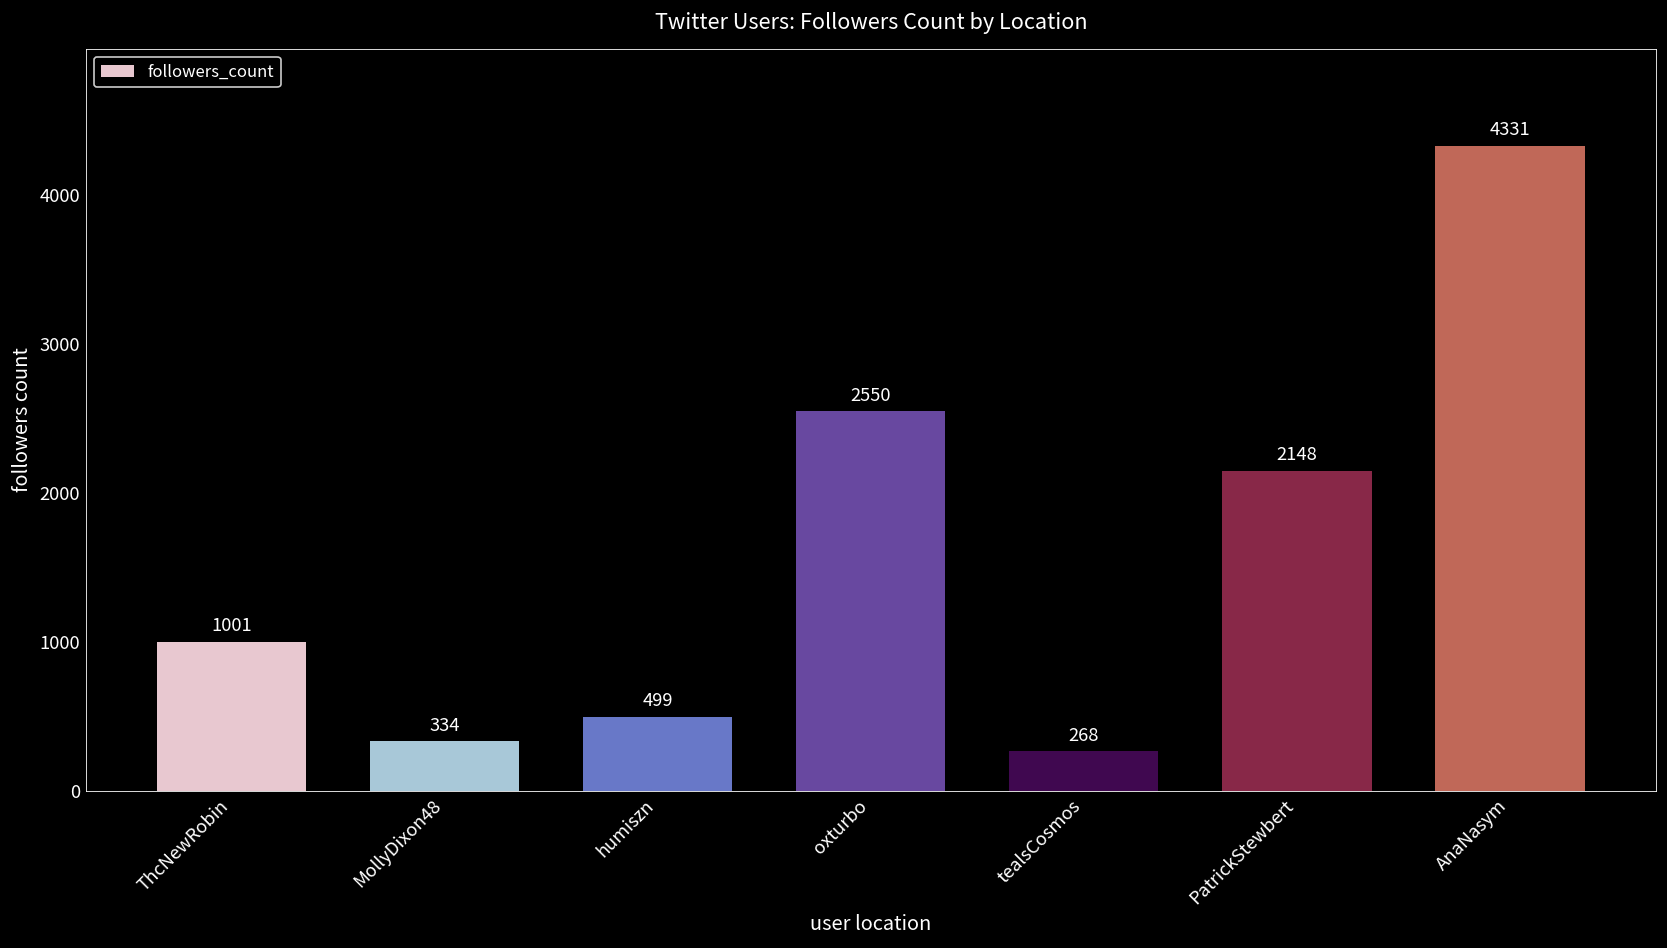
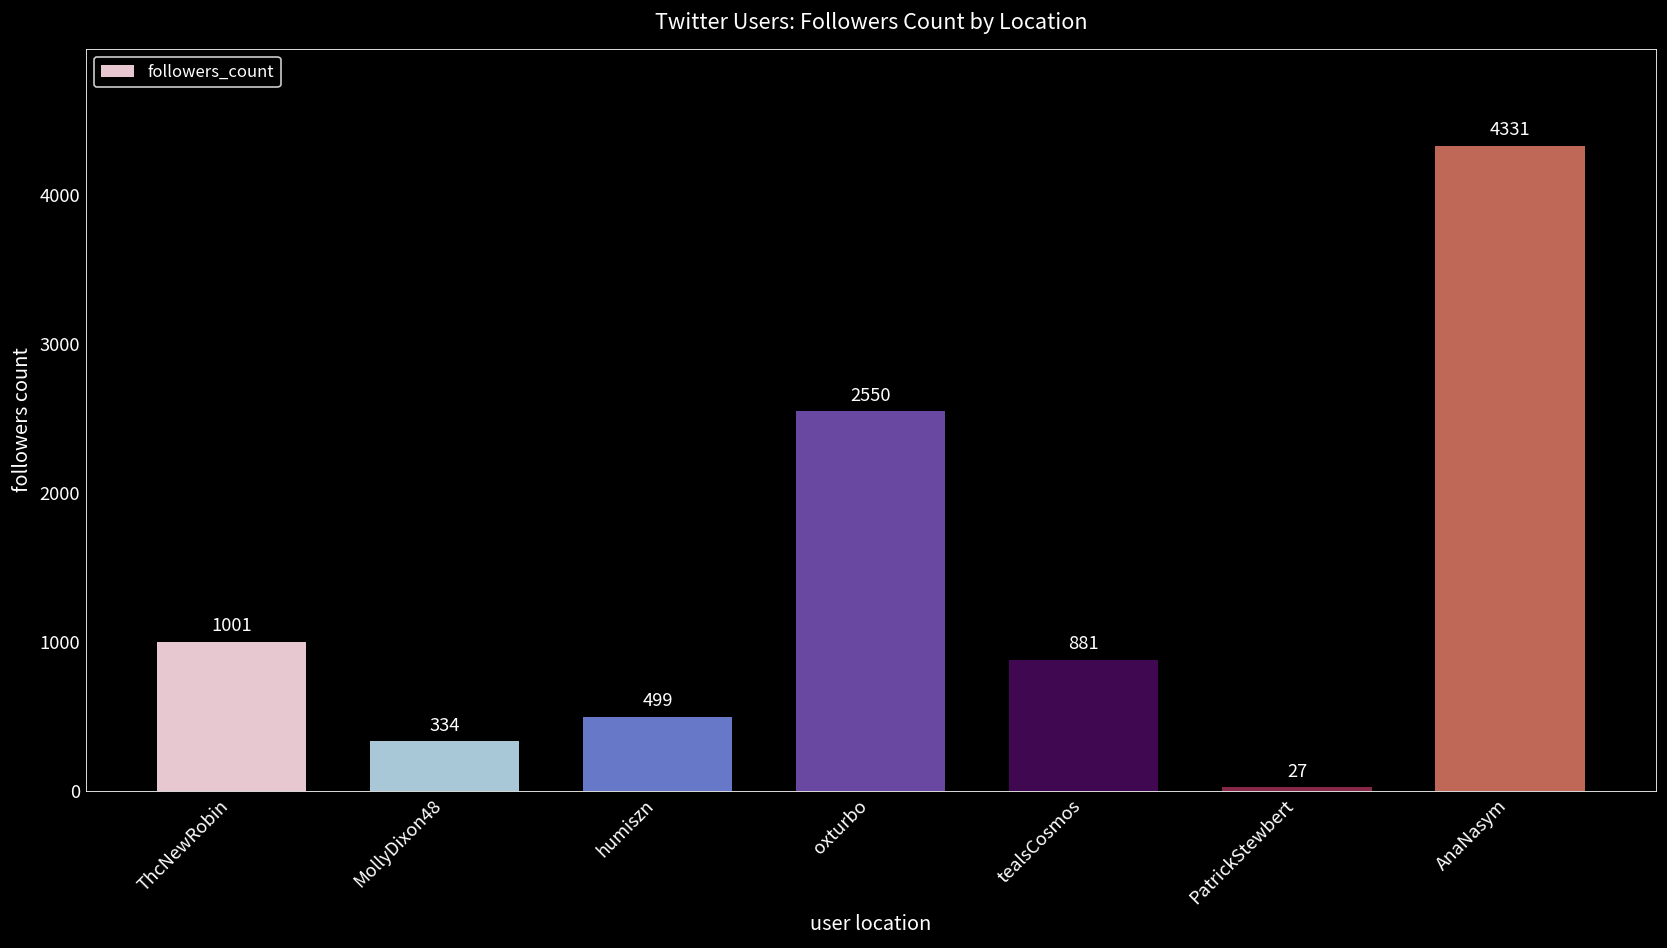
  {
    "ThcNewRobin": 1001,
    "MollyDixon48": 334,
    "humiszn": 499,
    "oxturbo": 2550,
-   "tealsCosmos": 268,
-   "PatrickStewbert": 2148,
+   "tealsCosmos": 881,
+   "PatrickStewbert": 27,
    "AnaNasym": 4331
  }
